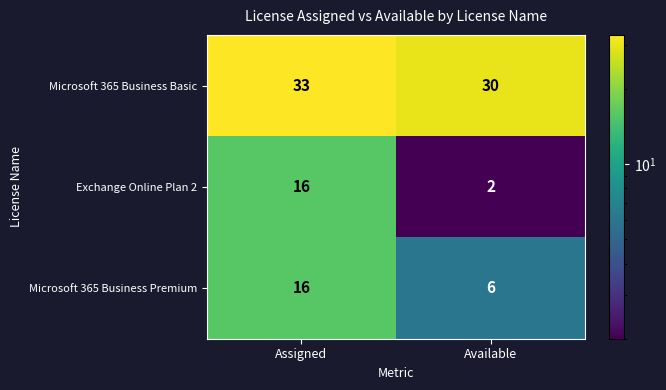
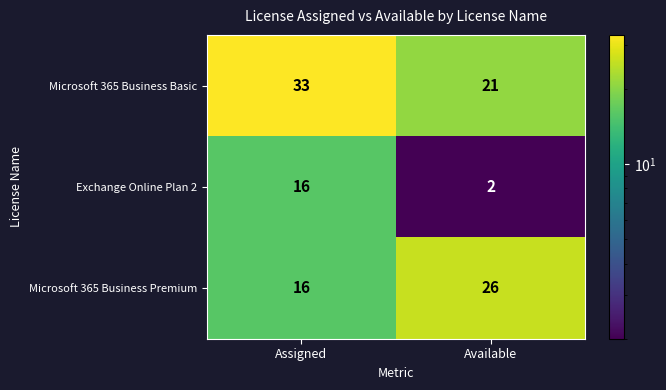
  {
    "Microsoft 365 Business Basic": {
      "Assigned": 33,
-     "Available": 30
+     "Available": 21
    },
    "Exchange Online Plan 2": {
      "Assigned": 16,
      "Available": 2
    },
    "Microsoft 365 Business Premium": {
      "Assigned": 16,
-     "Available": 6
+     "Available": 26
    }
  }
